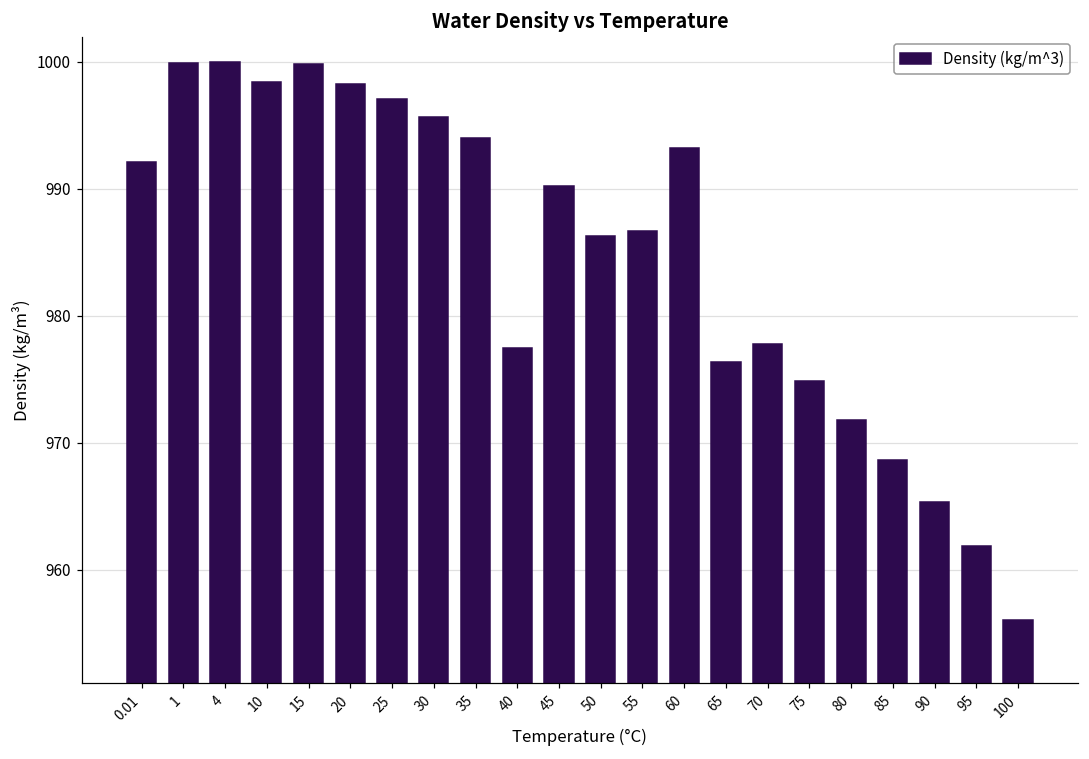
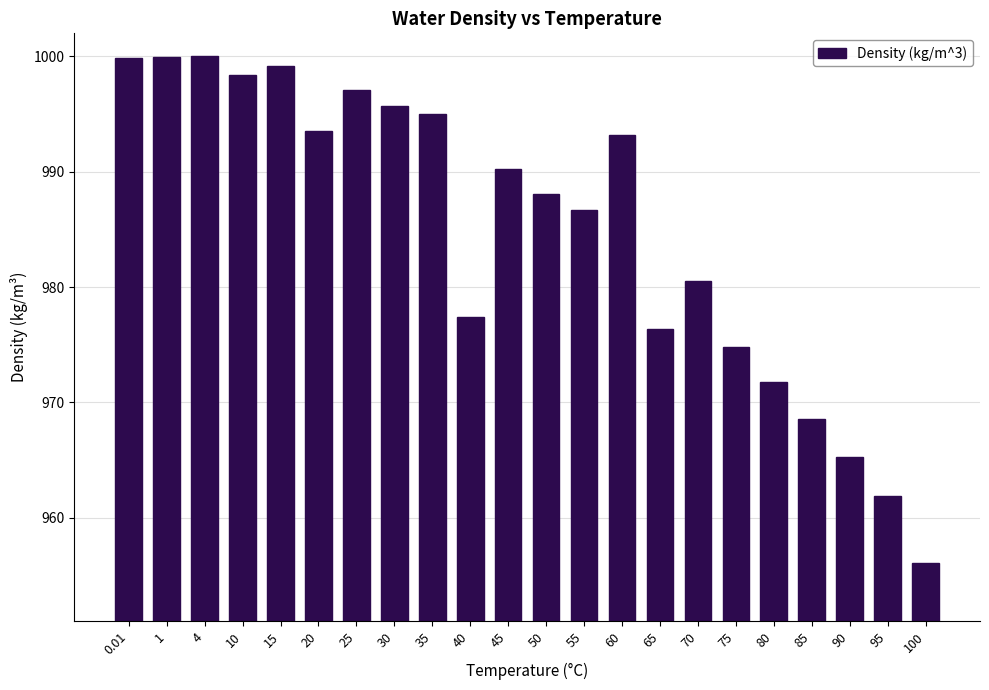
  {
-   "0.01": 992.1,
+   "0.01": 999.9,
    "1": 999.9,
    "4": 1000.0,
    "10": 998.4,
-   "15": 999.8,
-   "20": 998.2,
+   "15": 999.1,
+   "20": 993.5,
    "25": 997.1,
    "30": 995.7,
-   "35": 994.0,
+   "35": 995.0,
    "40": 977.4,
    "45": 990.2,
-   "50": 986.3,
+   "50": 988.0,
    "55": 986.7,
    "60": 993.2,
    "65": 976.3,
-   "70": 977.8,
+   "70": 980.5,
    "75": 974.8,
    "80": 971.8,
    "85": 968.6,
    "90": 965.3,
    "95": 961.9,
    "100": 956.1
  }
